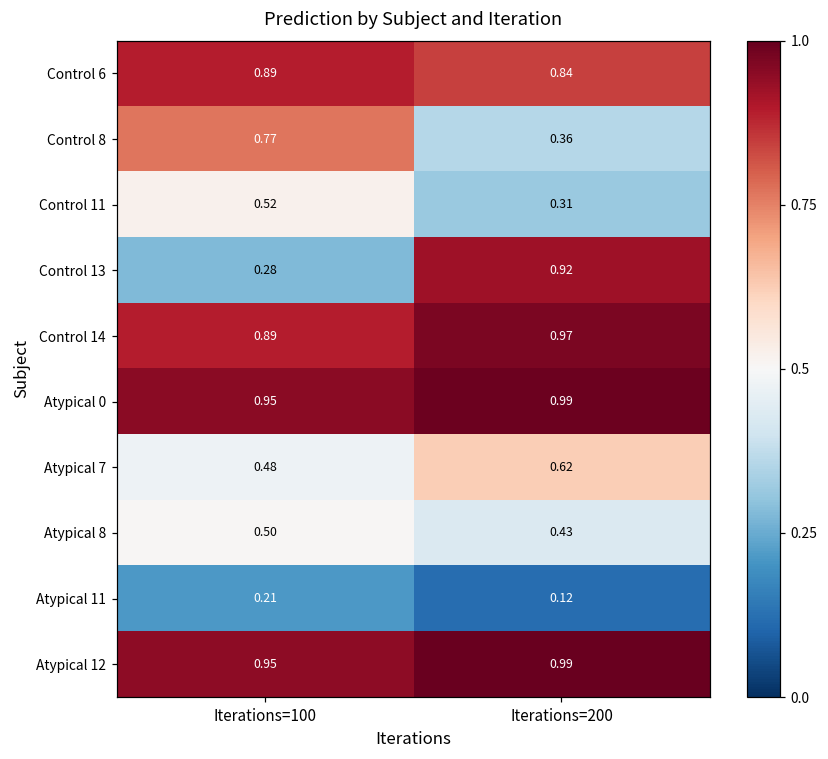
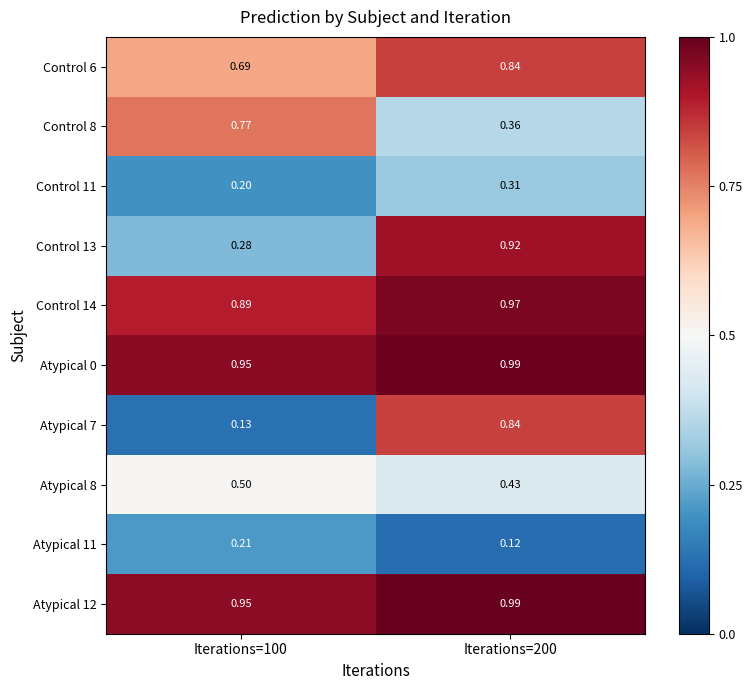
  {
    "Control 6": {
-     "Iterations=100": 0.89,
+     "Iterations=100": 0.69,
      "Iterations=200": 0.84
    },
    "Control 8": {
      "Iterations=100": 0.77,
      "Iterations=200": 0.36
    },
    "Control 11": {
-     "Iterations=100": 0.52,
+     "Iterations=100": 0.20,
      "Iterations=200": 0.31
    },
    "Control 13": {
      "Iterations=100": 0.28,
      "Iterations=200": 0.92
    },
    "Control 14": {
      "Iterations=100": 0.89,
      "Iterations=200": 0.97
    },
    "Atypical 0": {
      "Iterations=100": 0.95,
      "Iterations=200": 0.99
    },
    "Atypical 7": {
-     "Iterations=100": 0.48,
-     "Iterations=200": 0.62
+     "Iterations=100": 0.13,
+     "Iterations=200": 0.84
    },
    "Atypical 8": {
      "Iterations=100": 0.50,
      "Iterations=200": 0.43
    },
    "Atypical 11": {
      "Iterations=100": 0.21,
      "Iterations=200": 0.12
    },
    "Atypical 12": {
      "Iterations=100": 0.95,
      "Iterations=200": 0.99
    }
  }
